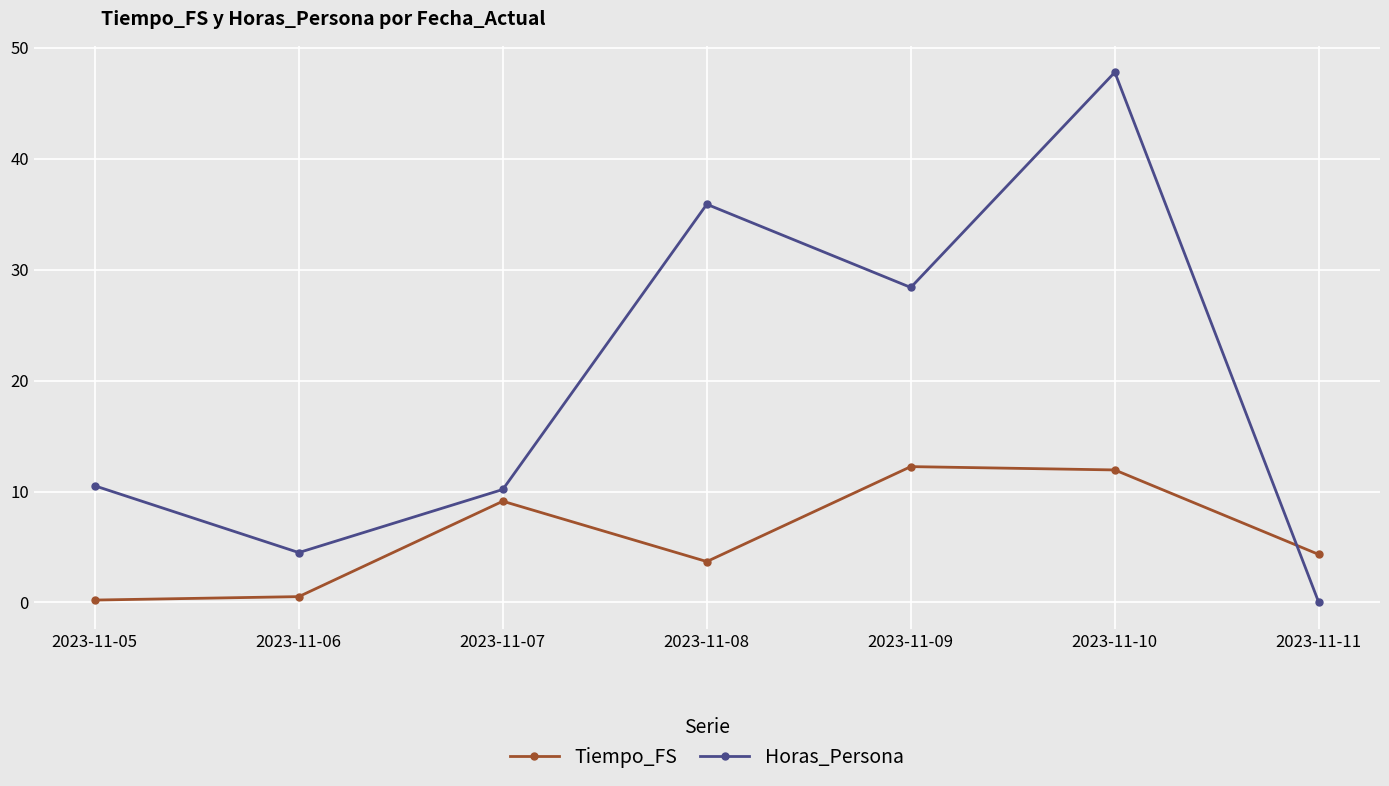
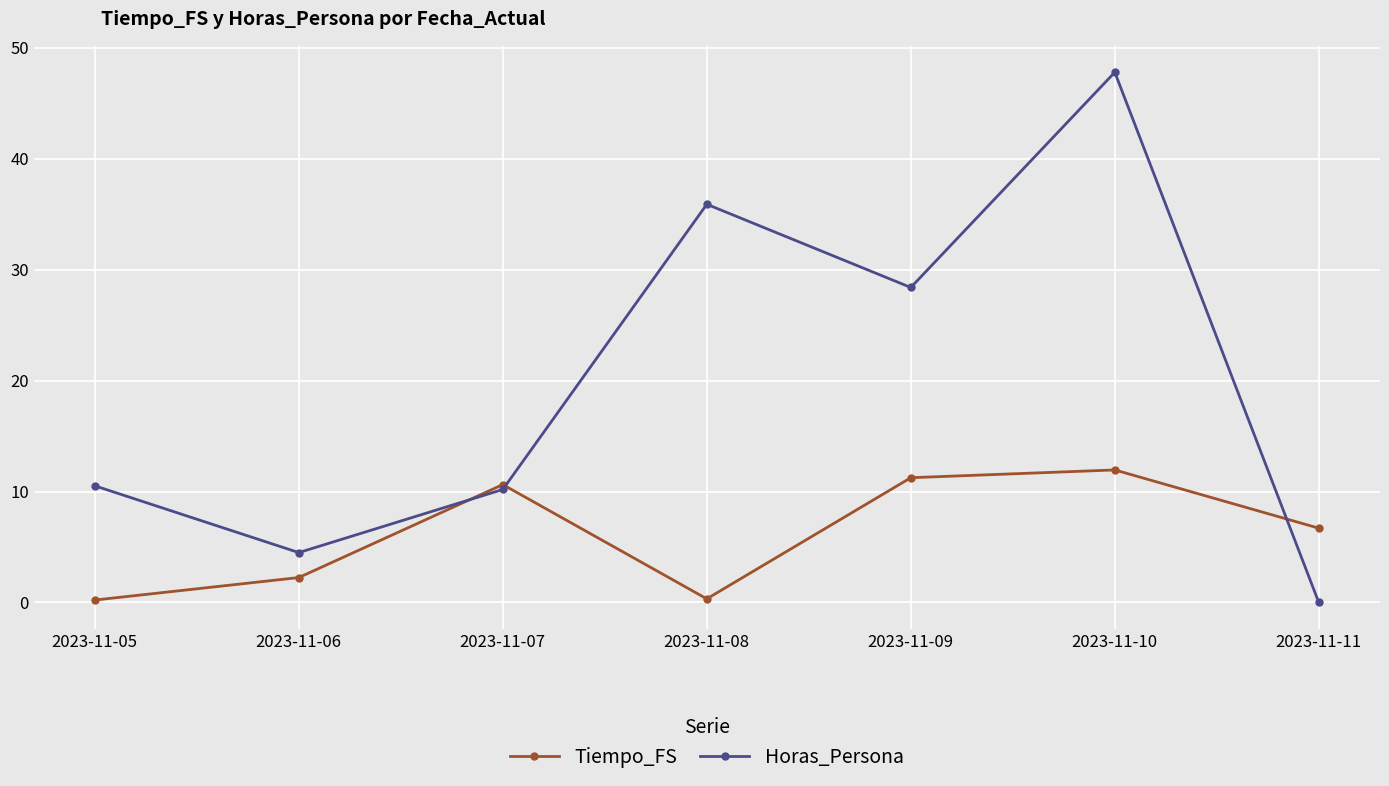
  {
    "Tiempo_FS": {
      "2023-11-05": 0.2,
-     "2023-11-06": 0.5,
-     "2023-11-07": 9.1,
-     "2023-11-08": 3.7,
-     "2023-11-09": 12.3,
+     "2023-11-06": 2.3,
+     "2023-11-07": 10.6,
+     "2023-11-08": 0.3,
+     "2023-11-09": 11.3,
      "2023-11-10": 12.0,
-     "2023-11-11": 4.3
+     "2023-11-11": 6.7
    },
    "Horas_Persona": {
      "2023-11-05": 10.5,
      "2023-11-06": 4.5,
      "2023-11-07": 10.2,
      "2023-11-08": 35.9,
      "2023-11-09": 28.4,
      "2023-11-10": 47.8,
      "2023-11-11": 0.0
    }
  }
